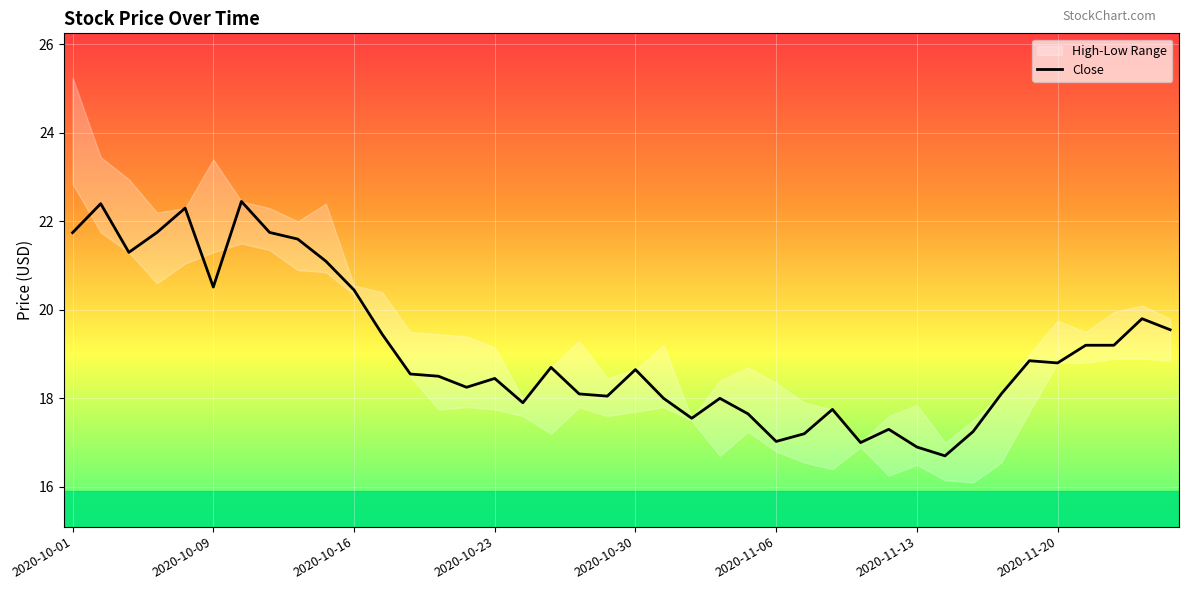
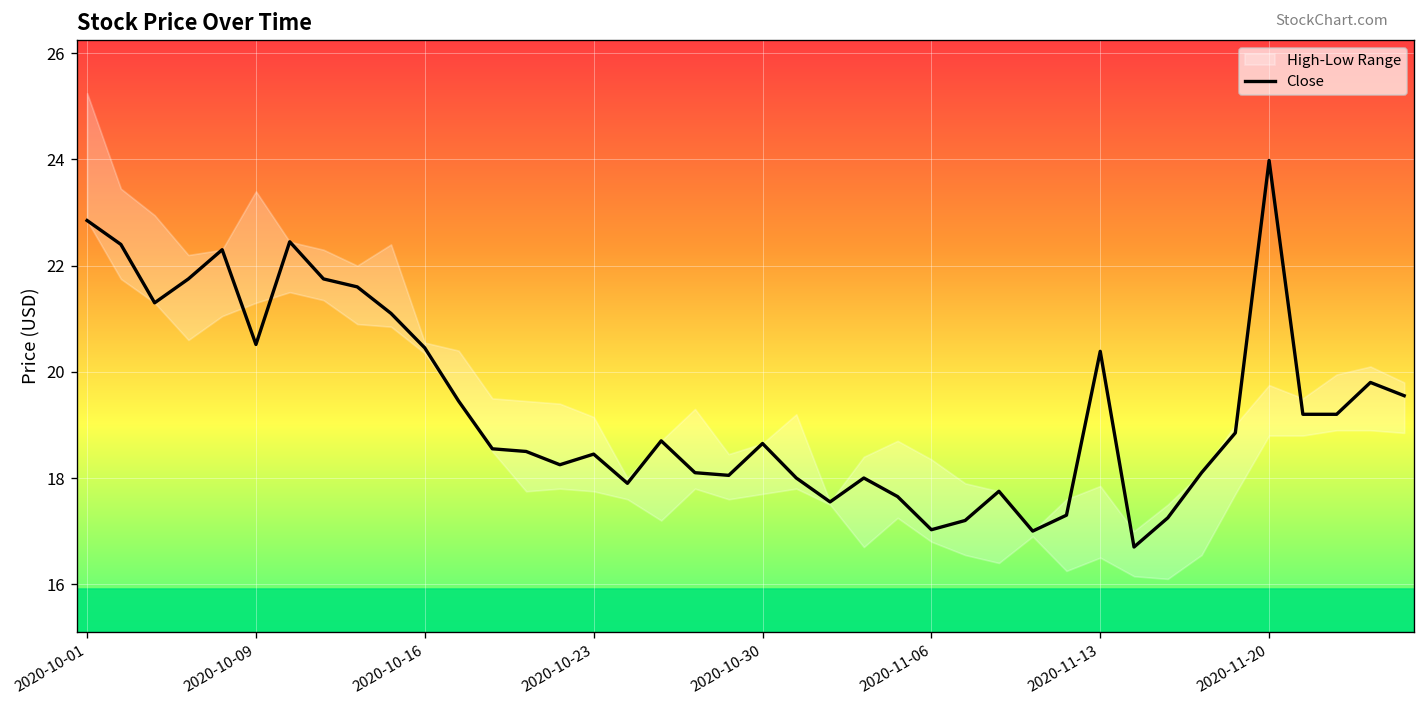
  {
    "Close": {
-     "2020-10-01": 21.7,
+     "2020-10-01": 22.9,
      "2020-10-09": 20.5,
      "2020-10-16": 20.5,
      "2020-10-23": 18.5,
      "2020-11-06": 17.0,
-     "2020-11-13": 16.9,
-     "2020-11-20": 18.8
+     "2020-11-13": 20.4,
+     "2020-11-20": 24.0
    }
  }
